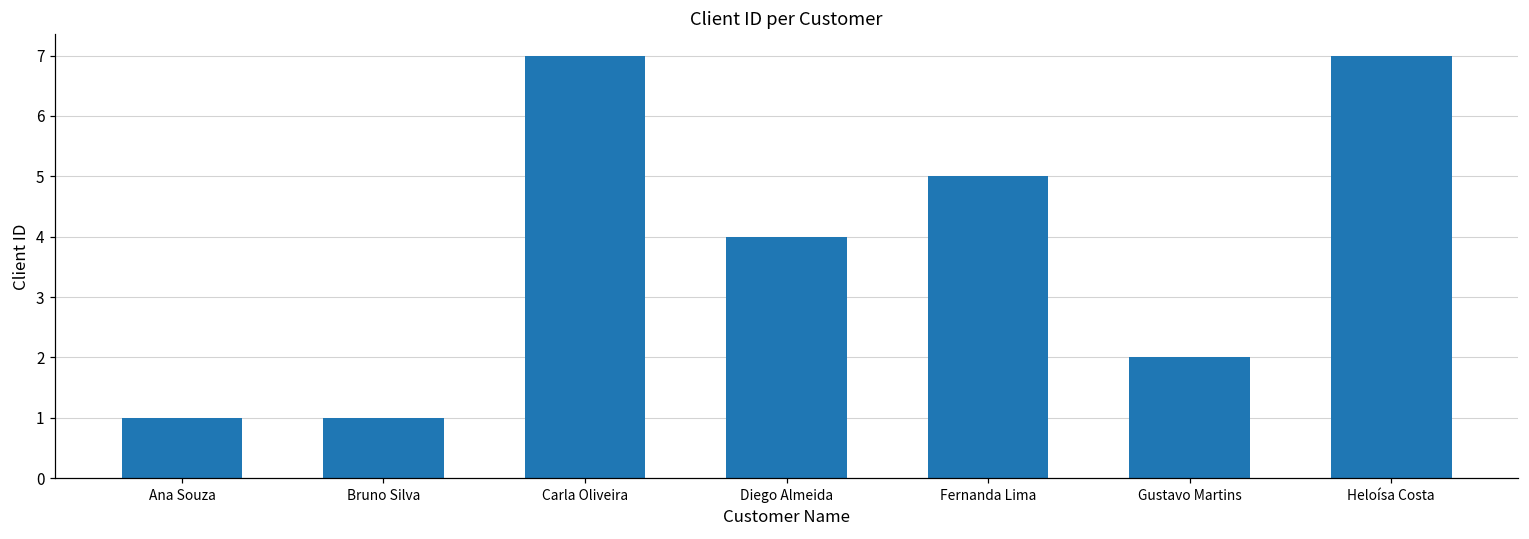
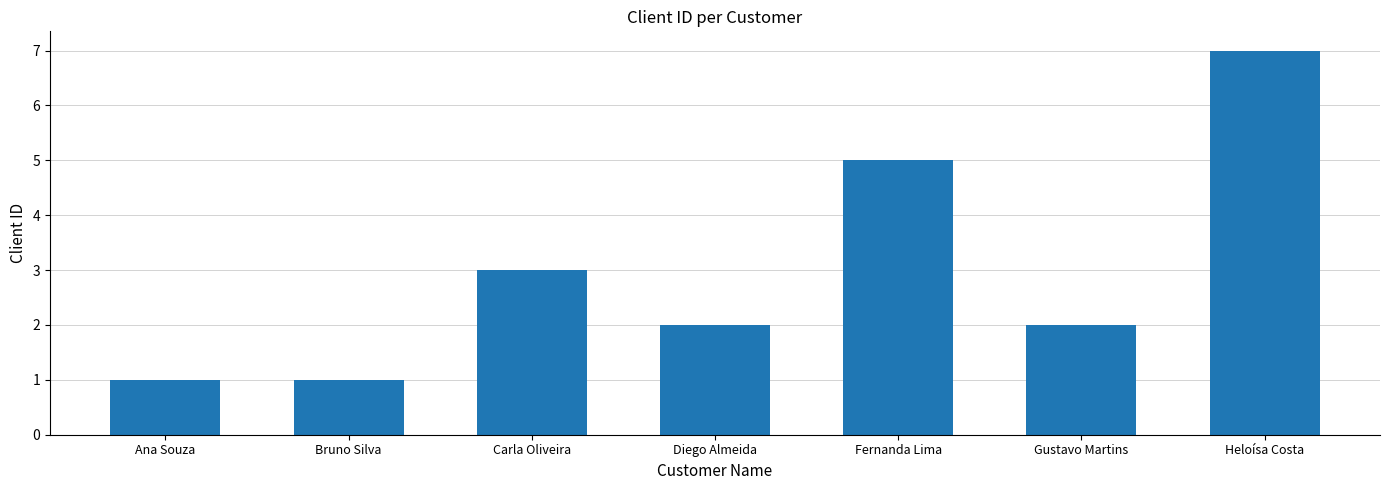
  {
    "Ana Souza": 1,
    "Bruno Silva": 1,
-   "Carla Oliveira": 7,
-   "Diego Almeida": 4,
+   "Carla Oliveira": 3,
+   "Diego Almeida": 2,
    "Fernanda Lima": 5,
    "Gustavo Martins": 2,
    "Heloísa Costa": 7
  }
